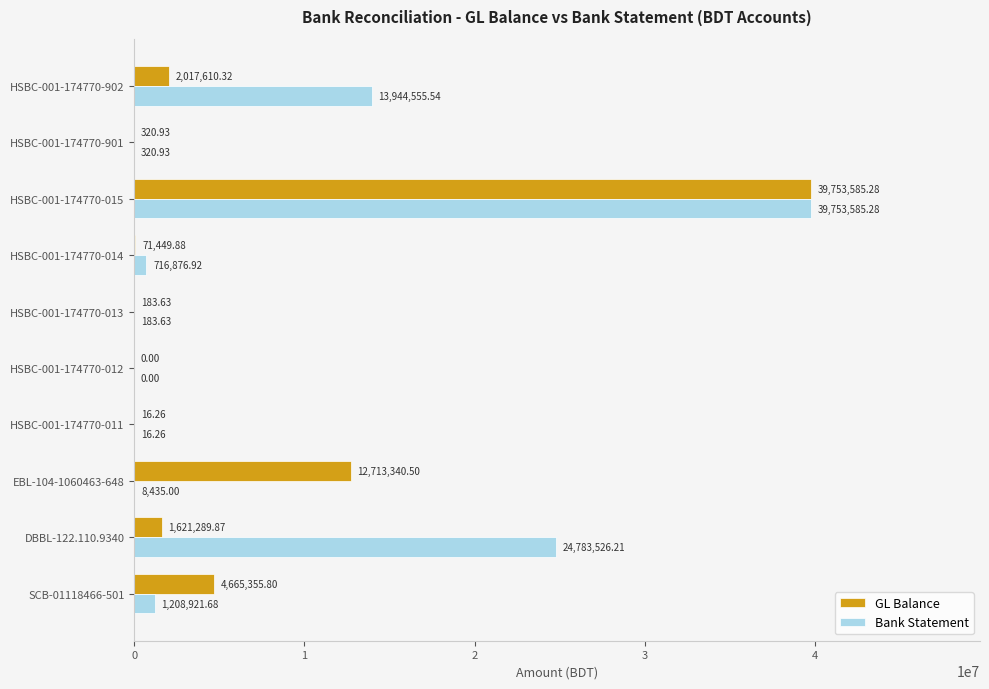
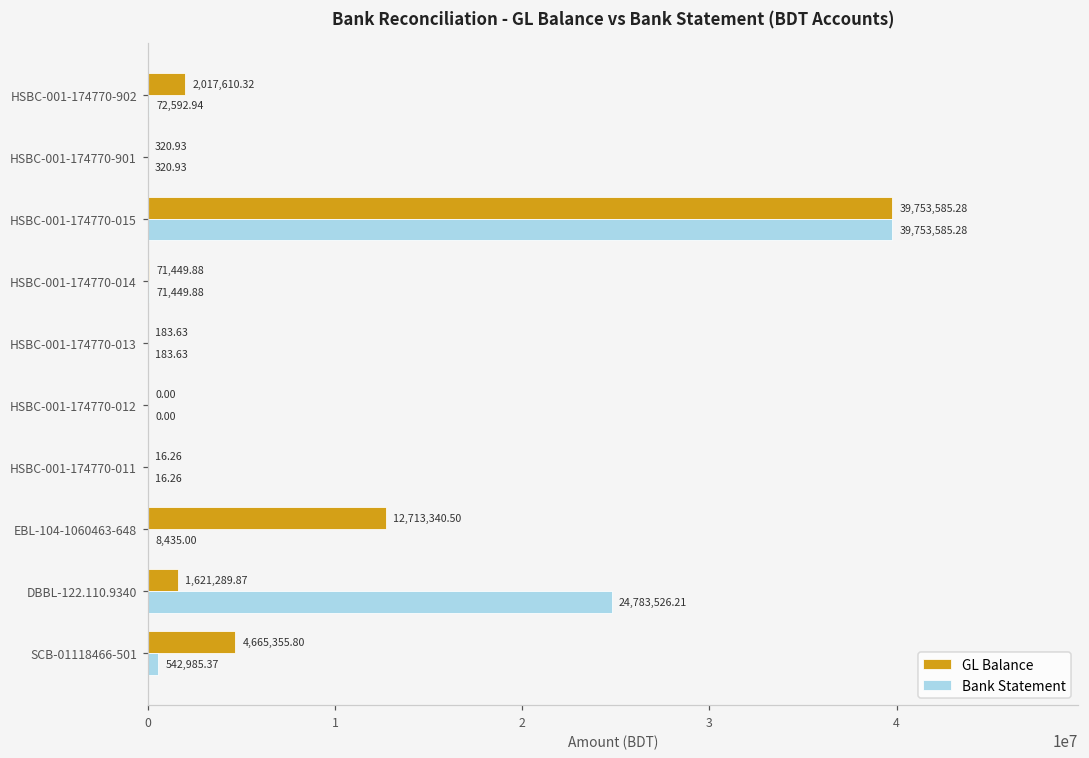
  {
    "GL Balance": {
      "HSBC-001-174770-902": "2,017,610.32",
      "HSBC-001-174770-901": "320.93",
      "HSBC-001-174770-015": "39,753,585.28",
      "HSBC-001-174770-014": "71,449.88",
      "HSBC-001-174770-013": "183.63",
      "HSBC-001-174770-012": "0.00",
      "HSBC-001-174770-011": "16.26",
      "EBL-104-1060463-648": "12,713,340.50",
      "DBBL-122.110.9340": "1,621,289.87",
      "SCB-01118466-501": "4,665,355.80"
    },
    "Bank Statement": {
-     "HSBC-001-174770-902": "13,944,555.54",
+     "HSBC-001-174770-902": "72,592.94",
      "HSBC-001-174770-901": "320.93",
      "HSBC-001-174770-015": "39,753,585.28",
-     "HSBC-001-174770-014": "716,876.92",
+     "HSBC-001-174770-014": "71,449.88",
      "HSBC-001-174770-013": "183.63",
      "HSBC-001-174770-012": "0.00",
      "HSBC-001-174770-011": "16.26",
      "EBL-104-1060463-648": "8,435.00",
      "DBBL-122.110.9340": "24,783,526.21",
-     "SCB-01118466-501": "1,208,921.68"
+     "SCB-01118466-501": "542,985.37"
    }
  }
